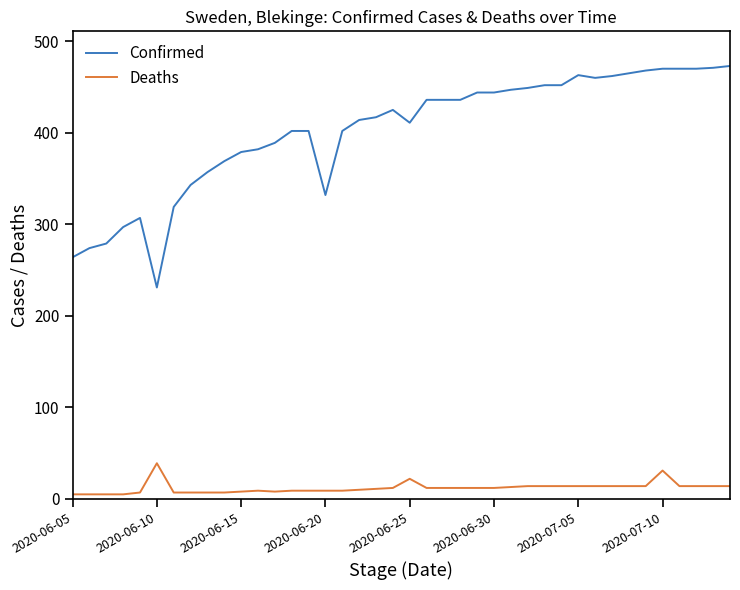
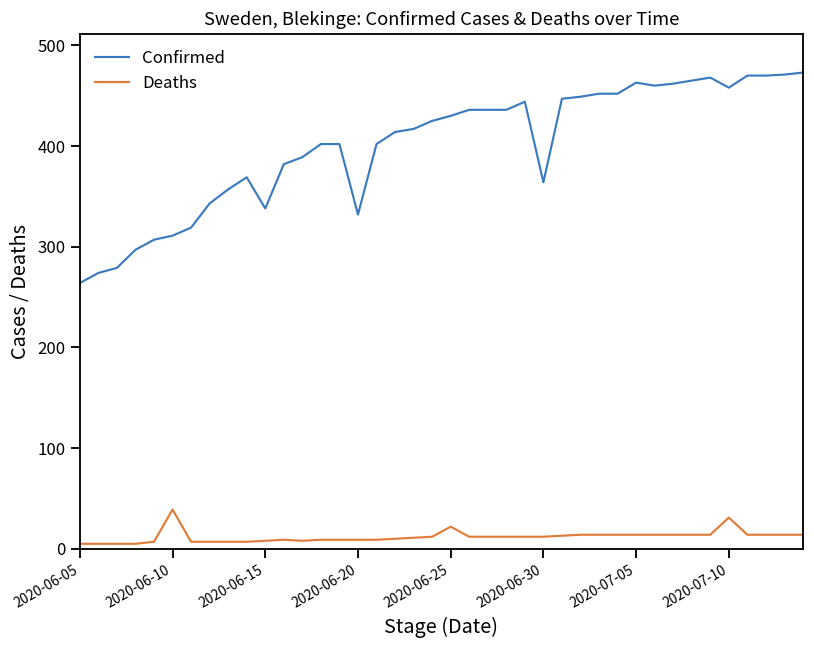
  {
    "Confirmed": {
      "2020-06-05": 260,
-     "2020-06-10": 230,
-     "2020-06-15": 380,
+     "2020-06-10": 310,
+     "2020-06-15": 340,
      "2020-06-20": 330,
-     "2020-06-25": 410,
-     "2020-06-30": 440,
+     "2020-06-25": 430,
+     "2020-06-30": 360,
      "2020-07-05": 460,
-     "2020-07-10": 470
+     "2020-07-10": 460
    },
    "Deaths": {
      "2020-06-05": 10,
      "2020-06-10": 40,
      "2020-06-15": 10,
      "2020-06-20": 10,
      "2020-06-25": 20,
      "2020-06-30": 10,
      "2020-07-05": 10,
      "2020-07-10": 30
    }
  }
